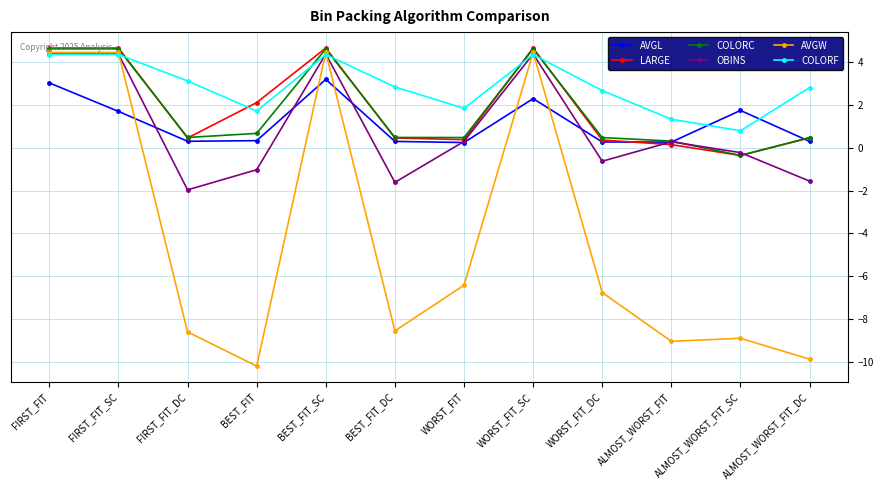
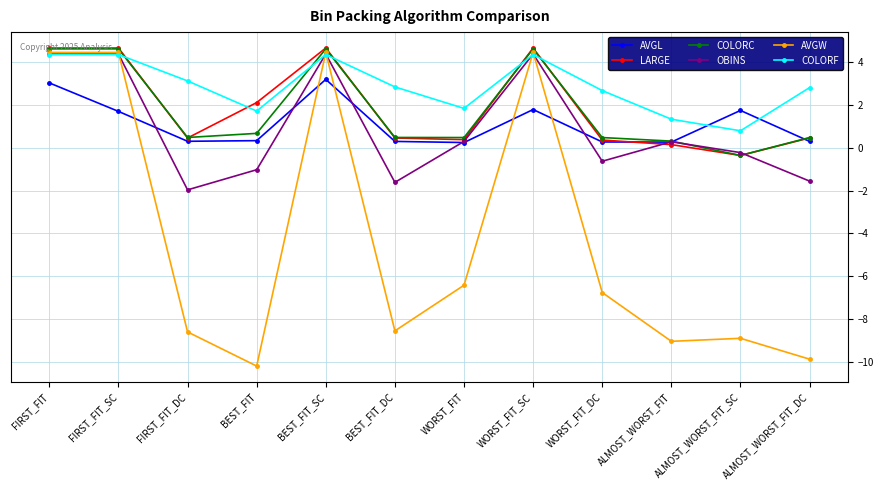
  {
    "AVGL": {
      "FIRST_FIT": 3.0,
      "FIRST_FIT_SC": 1.7,
      "FIRST_FIT_DC": 0.3,
      "BEST_FIT": 0.3,
      "BEST_FIT_SC": 3.2,
      "BEST_FIT_DC": 0.3,
-     "WORST_FIT_SC": 2.3,
+     "WORST_FIT_SC": 1.8,
      "ALMOST_WORST_FIT_SC": 1.8,
      "ALMOST_WORST_FIT_DC": 0.3
    },
    "LARGE": {
      "BEST_FIT": 2.1
    },
    "COLORC": {
      "BEST_FIT": 0.7
    },
    "OBINS": {
      "FIRST_FIT_DC": -2.0,
      "BEST_FIT": -1.0,
      "BEST_FIT_DC": -1.6,
      "WORST_FIT_DC": -0.6,
      "ALMOST_WORST_FIT_SC": -0.2,
      "ALMOST_WORST_FIT_DC": -1.6
    },
    "AVGW": {
      "FIRST_FIT_DC": -8.6,
      "BEST_FIT": -10.2,
      "BEST_FIT_DC": -8.6,
      "WORST_FIT": -6.4,
      "WORST_FIT_DC": -6.8,
      "ALMOST_WORST_FIT": -9.1,
      "ALMOST_WORST_FIT_SC": -8.9,
      "ALMOST_WORST_FIT_DC": -9.9
    },
    "COLORF": {
      "FIRST_FIT_DC": 3.1,
      "BEST_FIT": 1.7,
      "BEST_FIT_DC": 2.9,
      "WORST_FIT": 1.9,
      "WORST_FIT_DC": 2.7,
      "ALMOST_WORST_FIT": 1.3,
      "ALMOST_WORST_FIT_SC": 0.8,
      "ALMOST_WORST_FIT_DC": 2.8
    }
  }
